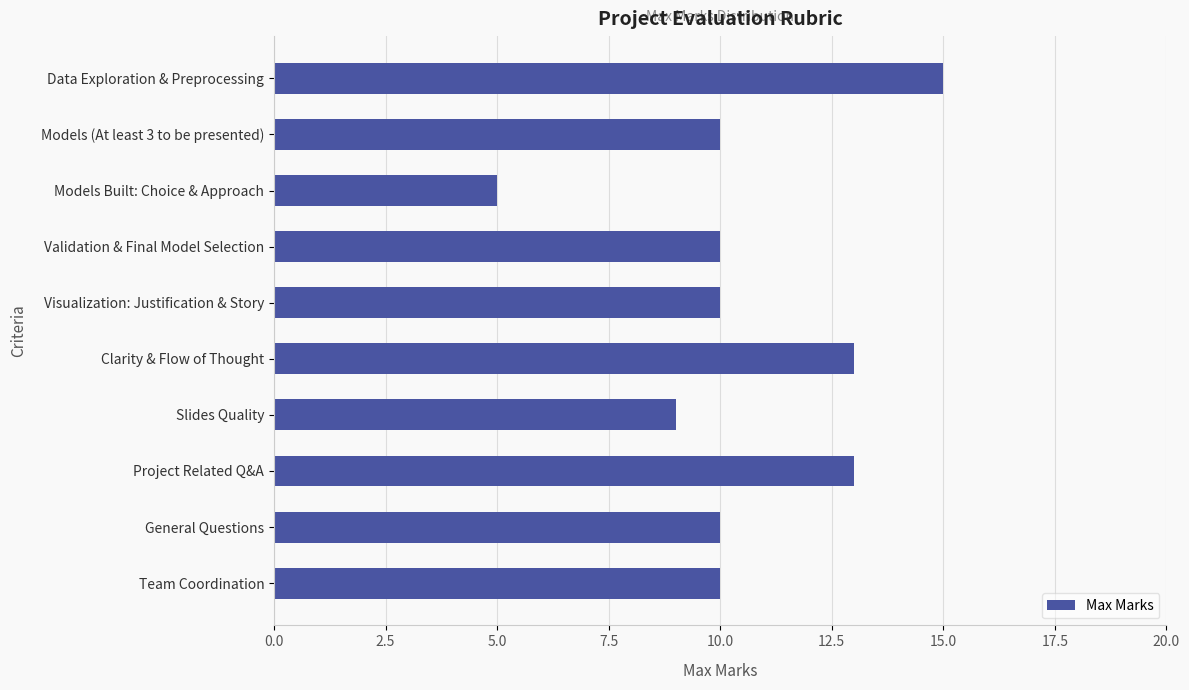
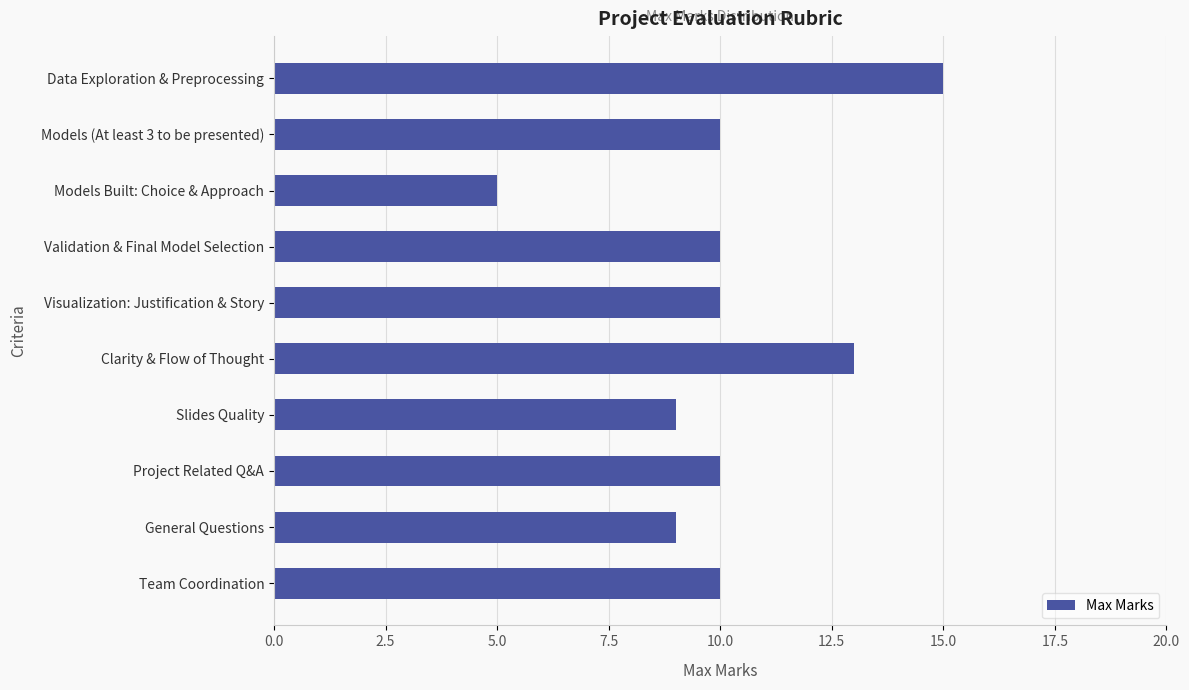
  {
    "Data Exploration & Preprocessing": 15,
    "Models (At least 3 to be presented)": 10,
    "Models Built: Choice & Approach": 5,
    "Validation & Final Model Selection": 10,
    "Visualization: Justification & Story": 10,
    "Clarity & Flow of Thought": 13,
    "Slides Quality": 9,
-   "Project Related Q&A": 13,
-   "General Questions": 10,
+   "Project Related Q&A": 10,
+   "General Questions": 9,
    "Team Coordination": 10
  }
